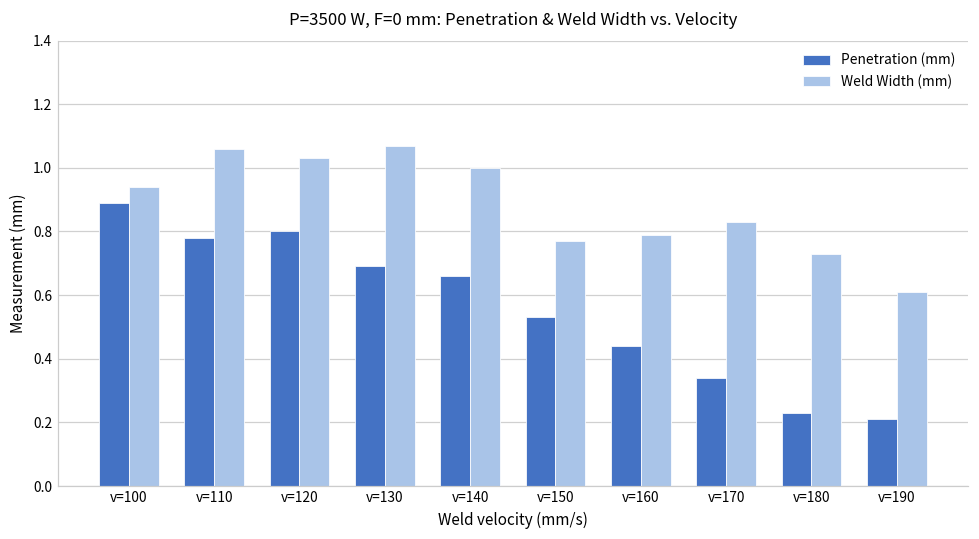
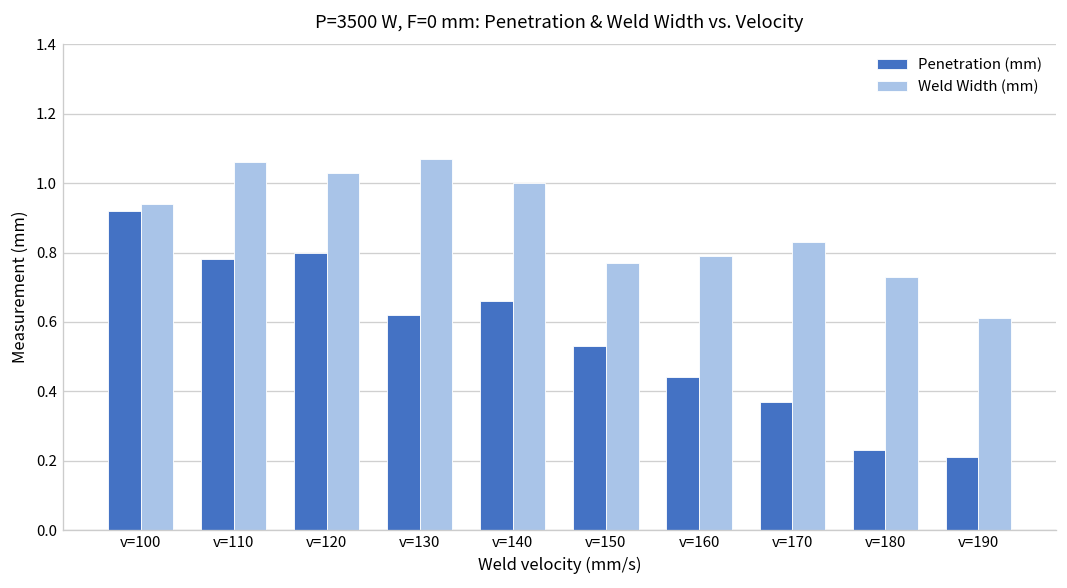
  {
    "Penetration (mm)": {
-     "v=100": 0.89,
+     "v=100": 0.92,
      "v=110": 0.78,
      "v=120": 0.80,
-     "v=130": 0.69,
+     "v=130": 0.62,
      "v=140": 0.66,
      "v=150": 0.53,
      "v=160": 0.44,
-     "v=170": 0.34,
+     "v=170": 0.37,
      "v=180": 0.23,
      "v=190": 0.21
    },
    "Weld Width (mm)": {
      "v=100": 0.94,
      "v=110": 1.06,
      "v=120": 1.03,
      "v=130": 1.07,
      "v=140": 1.00,
      "v=150": 0.77,
      "v=160": 0.79,
      "v=170": 0.83,
      "v=180": 0.73,
      "v=190": 0.61
    }
  }
